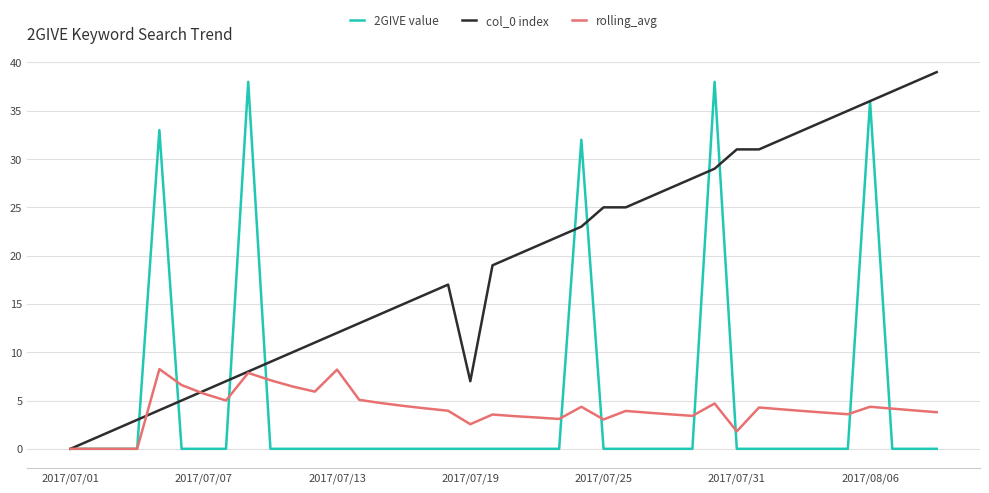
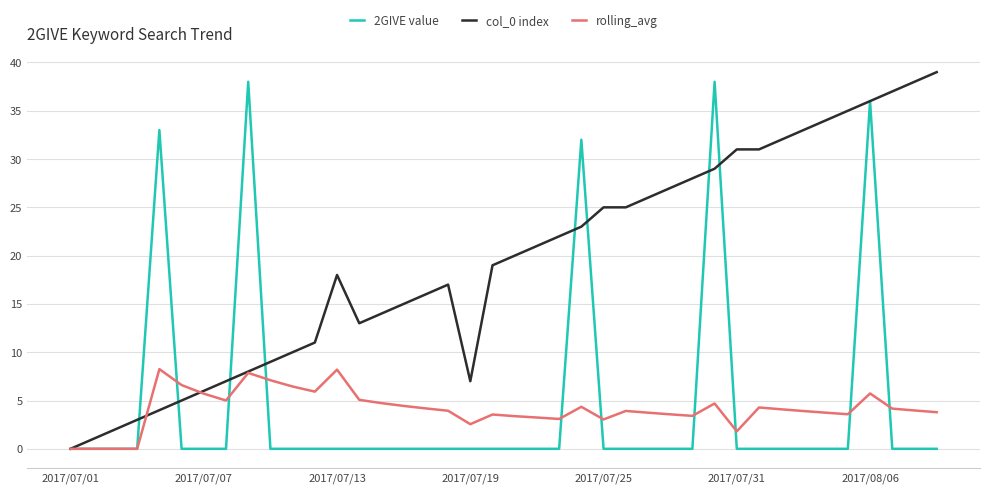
  {
    "2GIVE value": {
      "2017/07/07": 0,
      "2017/07/13": 0,
      "2017/07/19": 0,
      "2017/07/25": 0,
      "2017/07/31": 0
    },
    "col_0 index": {
      "2017/07/07": 6,
-     "2017/07/13": 12,
+     "2017/07/13": 18,
      "2017/07/19": 7,
      "2017/07/25": 25,
      "2017/07/31": 31
    },
    "rolling_avg": {
      "2017/07/07": 6,
      "2017/07/13": 8,
      "2017/07/19": 3,
      "2017/07/25": 3,
      "2017/07/31": 2,
-     "2017/08/06": 4
+     "2017/08/06": 6
    }
  }
